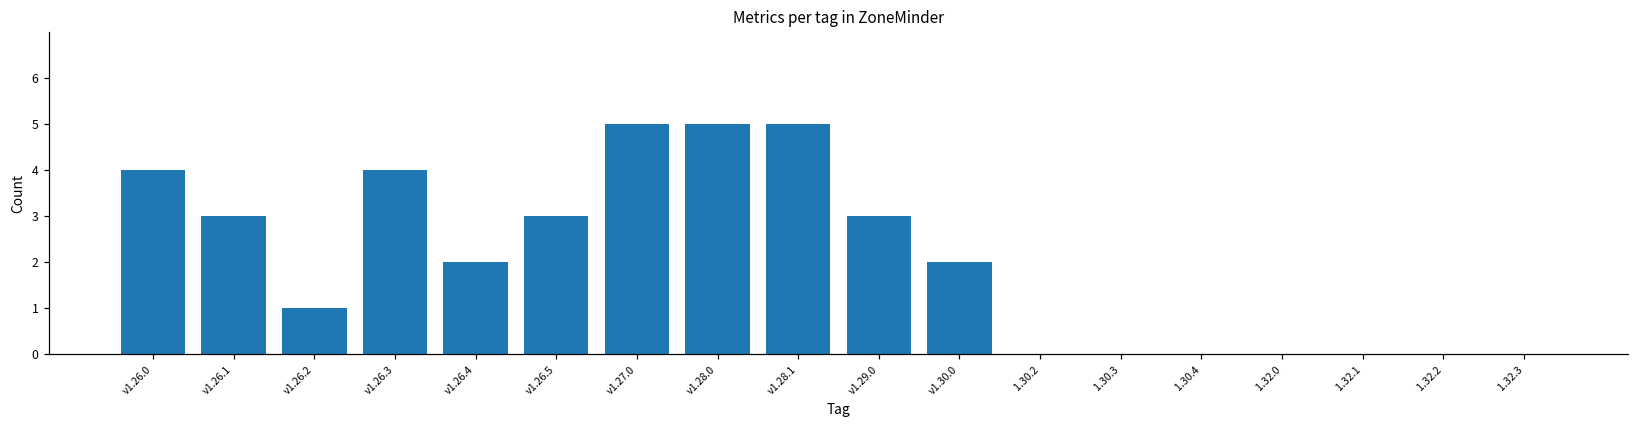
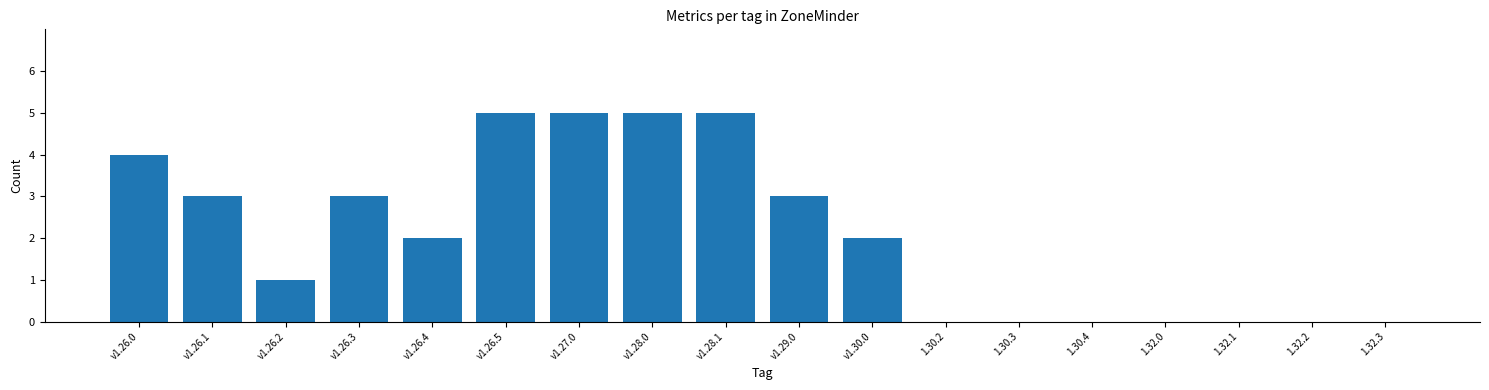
  {
    "v1.26.0": 4,
    "v1.26.1": 3,
    "v1.26.2": 1,
-   "v1.26.3": 4,
+   "v1.26.3": 3,
    "v1.26.4": 2,
-   "v1.26.5": 3,
+   "v1.26.5": 5,
    "v1.27.0": 5,
    "v1.28.0": 5,
    "v1.28.1": 5,
    "v1.29.0": 3,
    "v1.30.0": 2,
    "1.30.2": 0,
    "1.30.3": 0,
    "1.30.4": 0,
    "1.32.0": 0,
    "1.32.1": 0,
    "1.32.2": 0,
    "1.32.3": 0
  }
